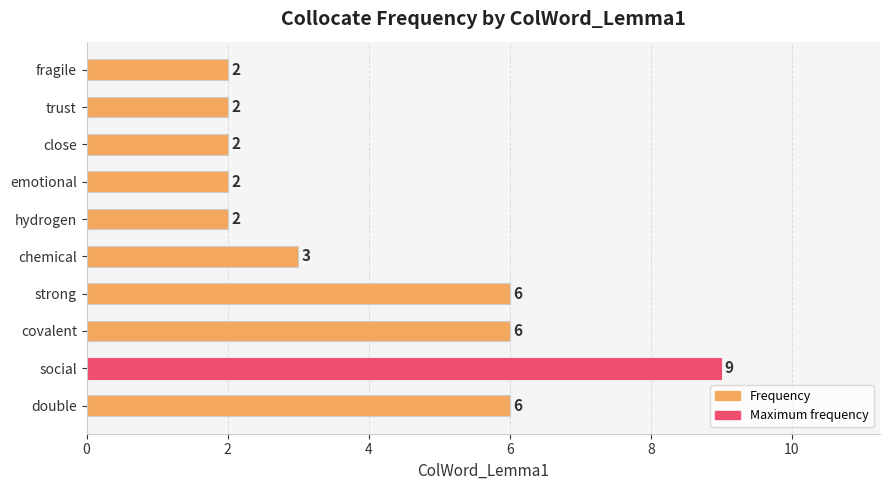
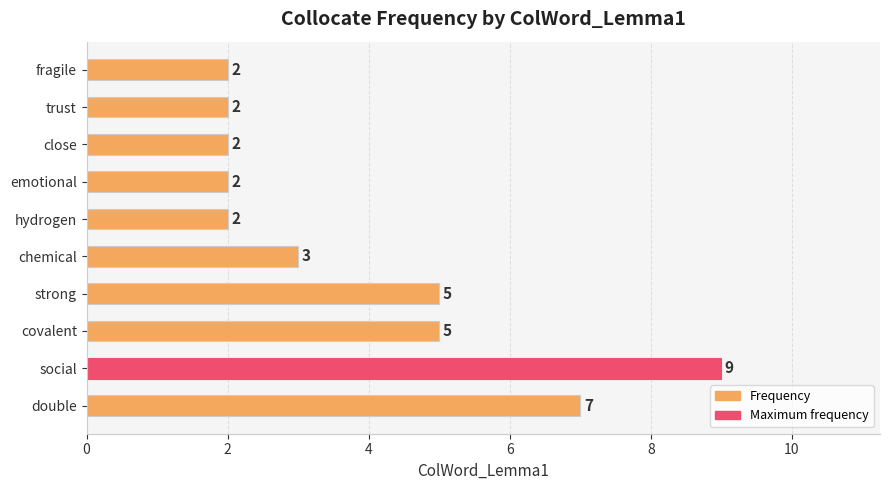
  {
    "fragile": 2,
    "trust": 2,
    "close": 2,
    "emotional": 2,
    "hydrogen": 2,
    "chemical": 3,
-   "strong": 6,
-   "covalent": 6,
+   "strong": 5,
+   "covalent": 5,
    "social": 9,
-   "double": 6
+   "double": 7
  }
